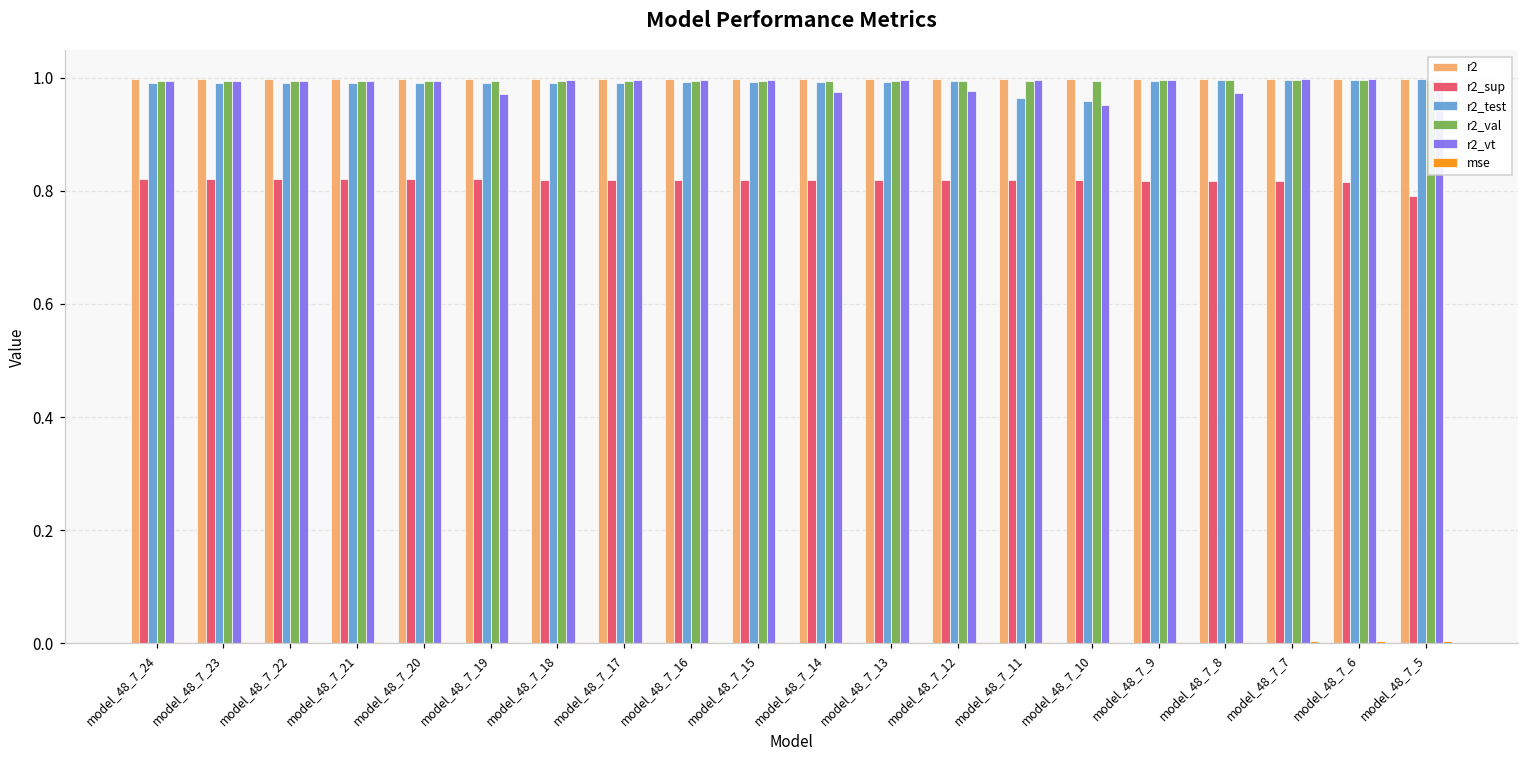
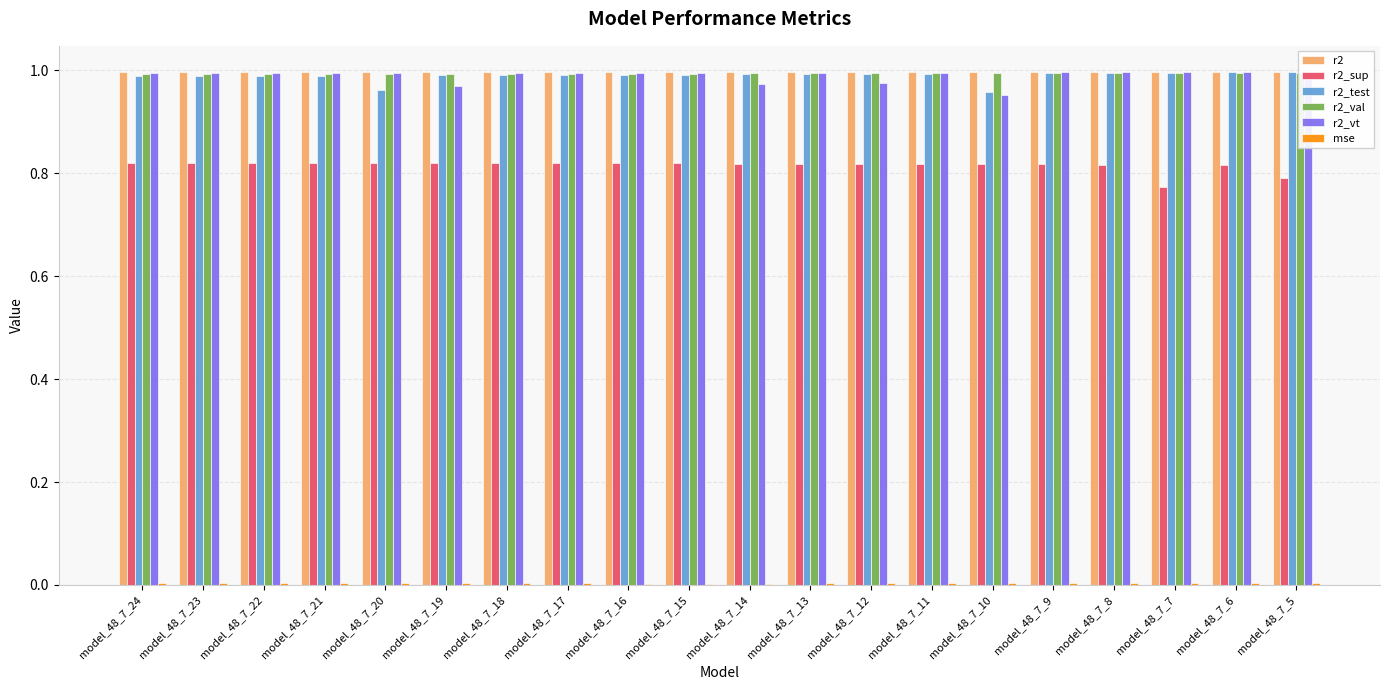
  {
    "r2": {
      "model_48_7_24": 1.00,
      "model_48_7_23": 1.00,
      "model_48_7_22": 1.00,
      "model_48_7_21": 1.00,
      "model_48_7_20": 1.00,
      "model_48_7_19": 1.00,
      "model_48_7_18": 1.00,
      "model_48_7_17": 1.00,
      "model_48_7_16": 1.00,
      "model_48_7_15": 1.00,
      "model_48_7_14": 1.00,
      "model_48_7_13": 1.00,
      "model_48_7_12": 1.00,
      "model_48_7_11": 1.00,
      "model_48_7_10": 1.00,
      "model_48_7_9": 1.00,
      "model_48_7_8": 1.00,
      "model_48_7_7": 1.00,
      "model_48_7_6": 1.00,
      "model_48_7_5": 1.00
    },
    "r2_sup": {
      "model_48_7_24": 0.82,
      "model_48_7_23": 0.82,
      "model_48_7_22": 0.82,
      "model_48_7_21": 0.82,
      "model_48_7_20": 0.82,
      "model_48_7_19": 0.82,
      "model_48_7_18": 0.82,
      "model_48_7_17": 0.82,
      "model_48_7_16": 0.82,
      "model_48_7_15": 0.82,
      "model_48_7_14": 0.82,
      "model_48_7_13": 0.82,
      "model_48_7_12": 0.82,
      "model_48_7_11": 0.82,
      "model_48_7_10": 0.82,
      "model_48_7_9": 0.82,
      "model_48_7_8": 0.82,
-     "model_48_7_7": 0.82,
+     "model_48_7_7": 0.77,
      "model_48_7_6": 0.82,
      "model_48_7_5": 0.79
    },
    "r2_test": {
      "model_48_7_24": 0.99,
      "model_48_7_23": 0.99,
      "model_48_7_22": 0.99,
      "model_48_7_21": 0.99,
-     "model_48_7_20": 0.99,
+     "model_48_7_20": 0.96,
      "model_48_7_19": 0.99,
      "model_48_7_18": 0.99,
      "model_48_7_17": 0.99,
      "model_48_7_16": 0.99,
      "model_48_7_15": 0.99,
      "model_48_7_14": 0.99,
      "model_48_7_13": 0.99,
      "model_48_7_12": 0.99,
-     "model_48_7_11": 0.96,
+     "model_48_7_11": 0.99,
      "model_48_7_10": 0.96,
      "model_48_7_9": 0.99,
      "model_48_7_8": 1.00,
      "model_48_7_7": 1.00,
      "model_48_7_6": 1.00,
      "model_48_7_5": 1.00
    },
    "r2_val": {
      "model_48_7_24": 0.99,
      "model_48_7_23": 0.99,
      "model_48_7_22": 0.99,
      "model_48_7_21": 0.99,
      "model_48_7_20": 0.99,
      "model_48_7_19": 0.99,
      "model_48_7_18": 0.99,
      "model_48_7_17": 0.99,
      "model_48_7_16": 0.99,
      "model_48_7_15": 0.99,
      "model_48_7_14": 0.99,
      "model_48_7_13": 0.99,
      "model_48_7_12": 0.99,
      "model_48_7_11": 0.99,
      "model_48_7_10": 0.99,
      "model_48_7_9": 0.99,
      "model_48_7_8": 1.00,
      "model_48_7_7": 1.00,
      "model_48_7_6": 1.00
    },
    "r2_vt": {
      "model_48_7_24": 0.99,
      "model_48_7_23": 0.99,
      "model_48_7_22": 0.99,
      "model_48_7_21": 0.99,
      "model_48_7_20": 0.99,
      "model_48_7_19": 0.97,
      "model_48_7_18": 0.99,
      "model_48_7_17": 1.00,
      "model_48_7_16": 1.00,
      "model_48_7_15": 1.00,
      "model_48_7_14": 0.97,
      "model_48_7_13": 1.00,
      "model_48_7_12": 0.98,
      "model_48_7_11": 1.00,
      "model_48_7_10": 0.95,
      "model_48_7_9": 1.00,
-     "model_48_7_8": 0.97,
+     "model_48_7_8": 1.00,
      "model_48_7_7": 1.00,
      "model_48_7_6": 1.00
    }
  }
